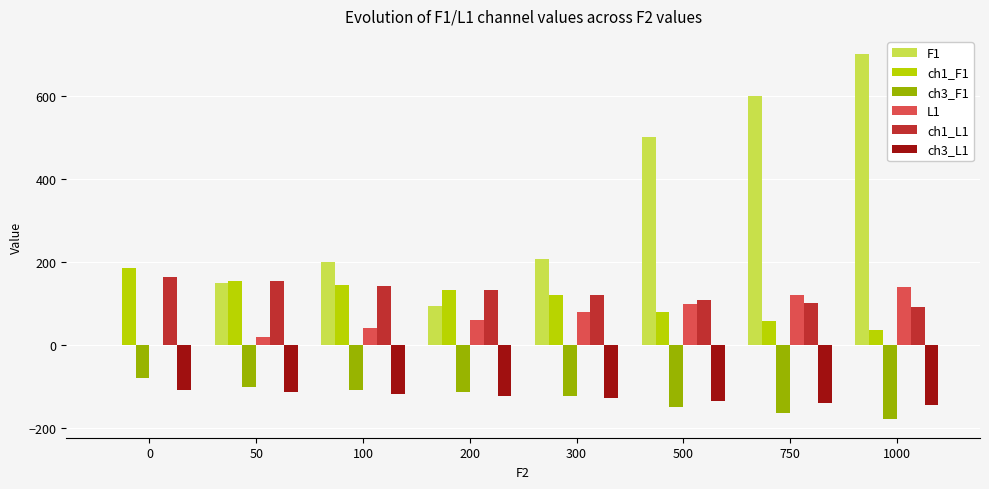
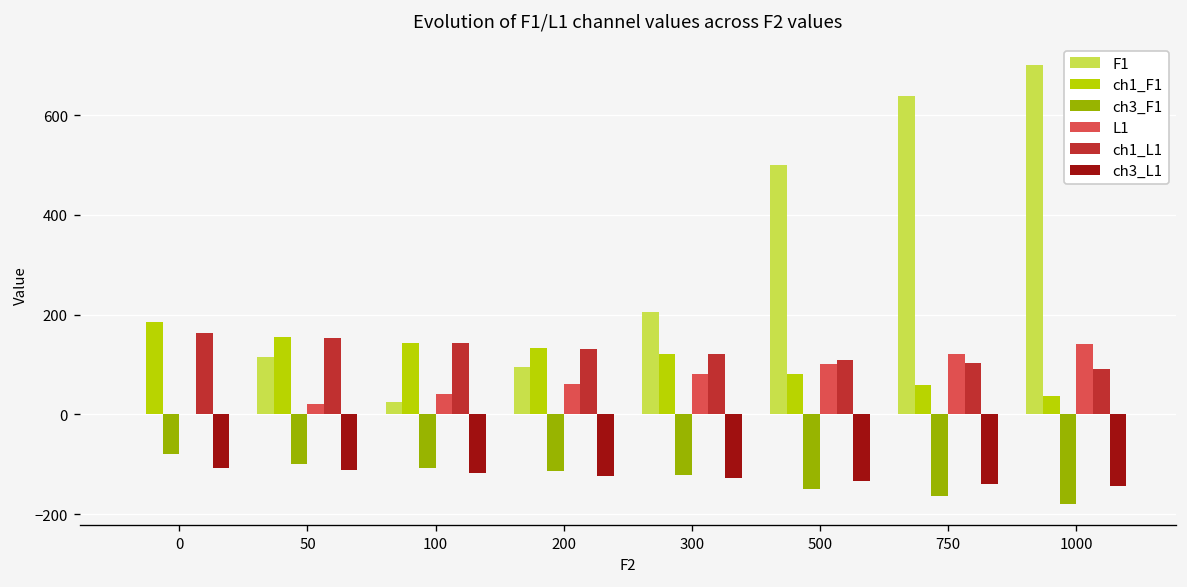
  {
    "F1": {
      "0": 0,
-     "50": 150,
-     "100": 200,
+     "50": 110,
+     "100": 30,
      "200": 90,
      "300": 210,
      "500": 500,
-     "750": 600,
+     "750": 640,
      "1000": 700
    }
  }
